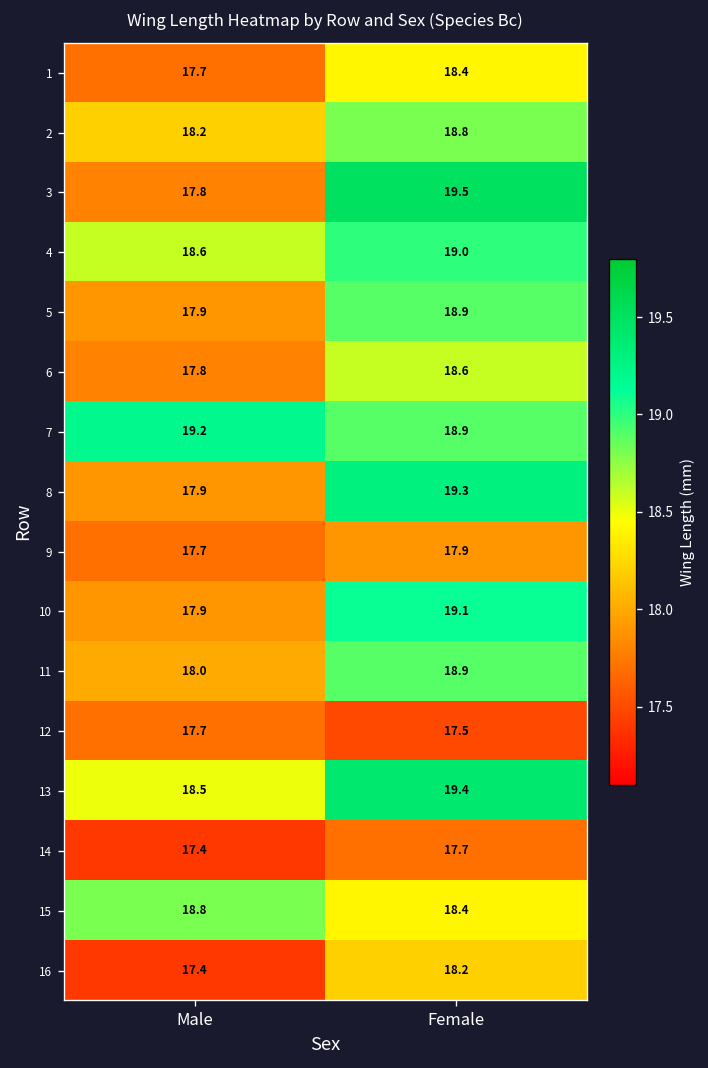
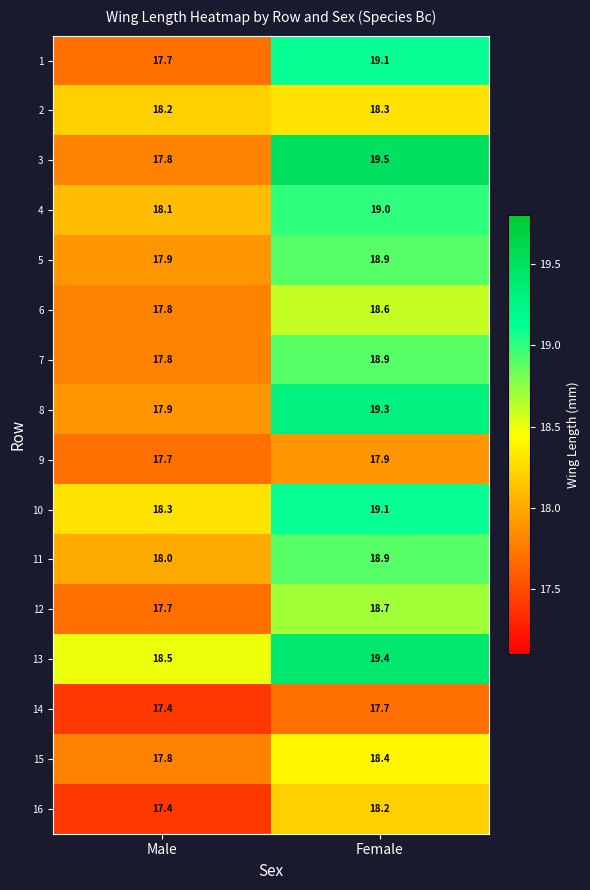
  {
    "1": {
      "Male": 17.7,
-     "Female": 18.4
+     "Female": 19.1
    },
    "2": {
      "Male": 18.2,
-     "Female": 18.8
+     "Female": 18.3
    },
    "3": {
      "Male": 17.8,
      "Female": 19.5
    },
    "4": {
-     "Male": 18.6,
+     "Male": 18.1,
      "Female": 19.0
    },
    "5": {
      "Male": 17.9,
      "Female": 18.9
    },
    "6": {
      "Male": 17.8,
      "Female": 18.6
    },
    "7": {
-     "Male": 19.2,
+     "Male": 17.8,
      "Female": 18.9
    },
    "8": {
      "Male": 17.9,
      "Female": 19.3
    },
    "9": {
      "Male": 17.7,
      "Female": 17.9
    },
    "10": {
-     "Male": 17.9,
+     "Male": 18.3,
      "Female": 19.1
    },
    "11": {
      "Male": 18.0,
      "Female": 18.9
    },
    "12": {
      "Male": 17.7,
-     "Female": 17.5
+     "Female": 18.7
    },
    "13": {
      "Male": 18.5,
      "Female": 19.4
    },
    "14": {
      "Male": 17.4,
      "Female": 17.7
    },
    "15": {
-     "Male": 18.8,
+     "Male": 17.8,
      "Female": 18.4
    },
    "16": {
      "Male": 17.4,
      "Female": 18.2
    }
  }
